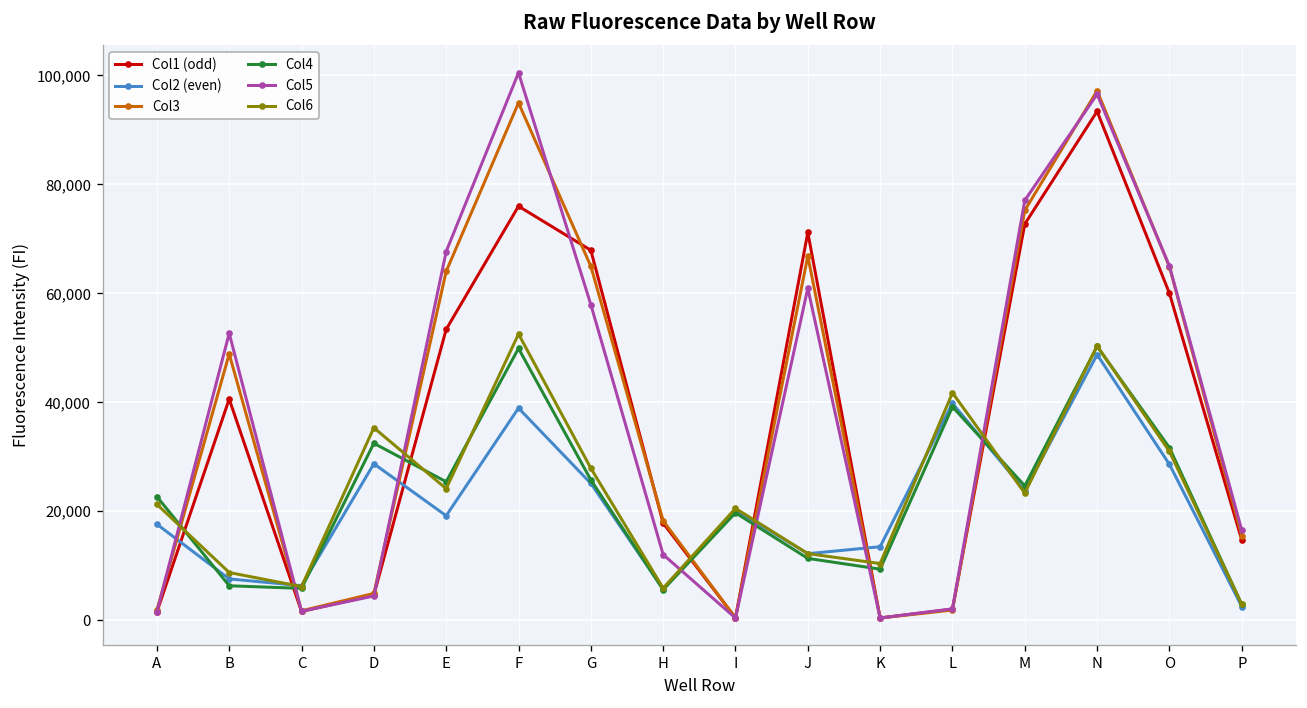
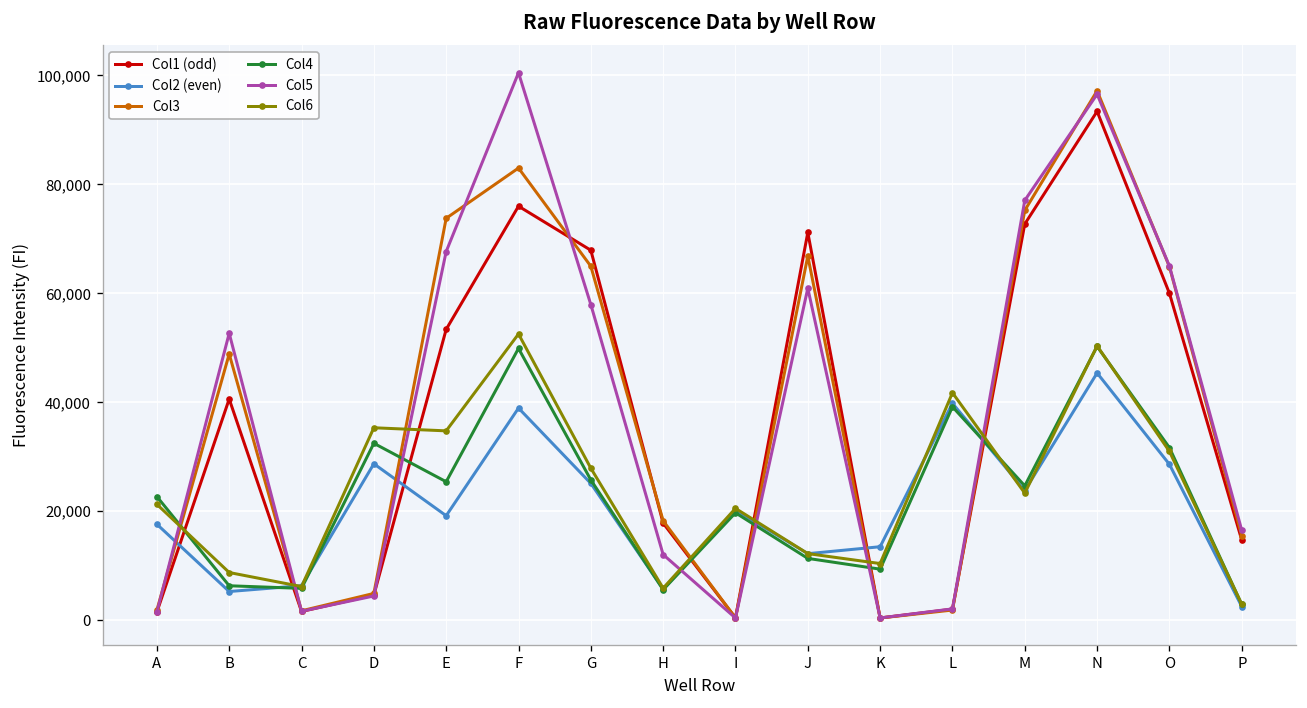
  {
    "Col1 (odd)": {
      "B": "41,000",
      "E": "53,000",
      "F": "76,000",
      "G": "68,000",
      "J": "71,000",
      "M": "73,000",
      "N": "93,000",
      "O": "60,000",
      "P": "15,000"
    },
    "Col2 (even)": {
      "A": "18,000",
-     "B": "8,000",
+     "B": "5,000",
      "D": "29,000",
      "E": "19,000",
      "F": "39,000",
      "G": "25,000",
      "K": "13,000",
      "L": "40,000",
-     "N": "49,000",
+     "N": "45,000",
      "O": "29,000"
    },
    "Col3": {
      "B": "49,000",
-     "E": "64,000",
-     "F": "95,000",
+     "E": "74,000",
+     "F": "83,000",
      "G": "65,000",
      "J": "67,000",
      "M": "75,000",
      "N": "97,000",
      "P": "16,000"
    },
    "Col4": {
      "A": "23,000",
      "B": "6,000",
      "D": "32,000",
      "E": "25,000",
      "F": "50,000",
      "G": "26,000",
      "J": "11,000",
      "K": "9,000",
      "L": "39,000",
      "M": "25,000",
      "O": "32,000"
    },
    "Col5": {
      "B": "53,000",
      "E": "68,000",
      "F": "101,000",
      "G": "58,000",
      "H": "12,000",
      "J": "61,000",
      "M": "77,000",
      "N": "97,000",
      "P": "17,000"
    },
    "Col6": {
      "A": "21,000",
      "B": "9,000",
      "D": "35,000",
-     "E": "24,000",
+     "E": "35,000",
      "F": "53,000",
      "G": "28,000",
      "K": "10,000",
      "L": "42,000",
      "O": "31,000"
    }
  }
